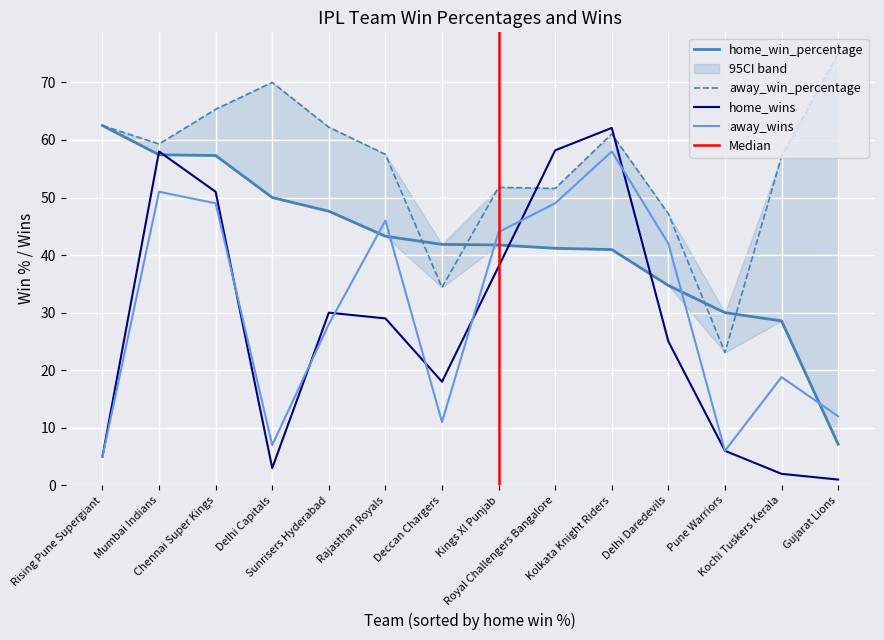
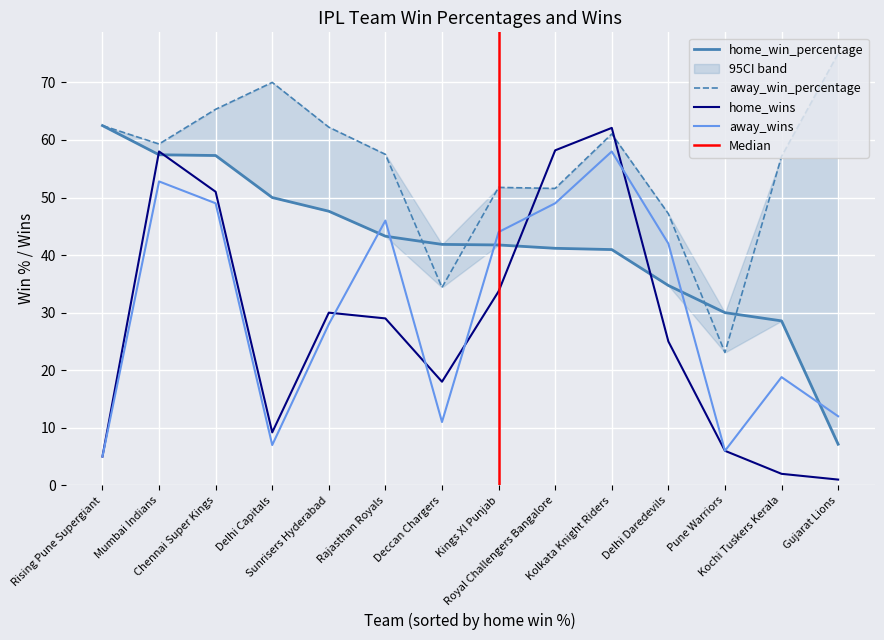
  {
    "home_wins": {
      "Mumbai Indians": 58,
      "Chennai Super Kings": 51,
-     "Delhi Capitals": 3,
+     "Delhi Capitals": 9,
      "Sunrisers Hyderabad": 30,
      "Rajasthan Royals": 29,
      "Deccan Chargers": 18,
-     "Kings XI Punjab": 38,
+     "Kings XI Punjab": 34,
      "Royal Challengers Bangalore": 58,
      "Kolkata Knight Riders": 62,
      "Delhi Daredevils": 25,
      "Kochi Tuskers Kerala": 2,
      "Gujarat Lions": 1
    },
    "away_wins": {
-     "Mumbai Indians": 51,
+     "Mumbai Indians": 53,
      "Chennai Super Kings": 49,
      "Delhi Capitals": 7,
      "Sunrisers Hyderabad": 28,
      "Rajasthan Royals": 46,
      "Deccan Chargers": 11,
      "Kings XI Punjab": 44,
      "Royal Challengers Bangalore": 49,
      "Kolkata Knight Riders": 58,
      "Delhi Daredevils": 42,
      "Kochi Tuskers Kerala": 19,
      "Gujarat Lions": 12
    }
  }
